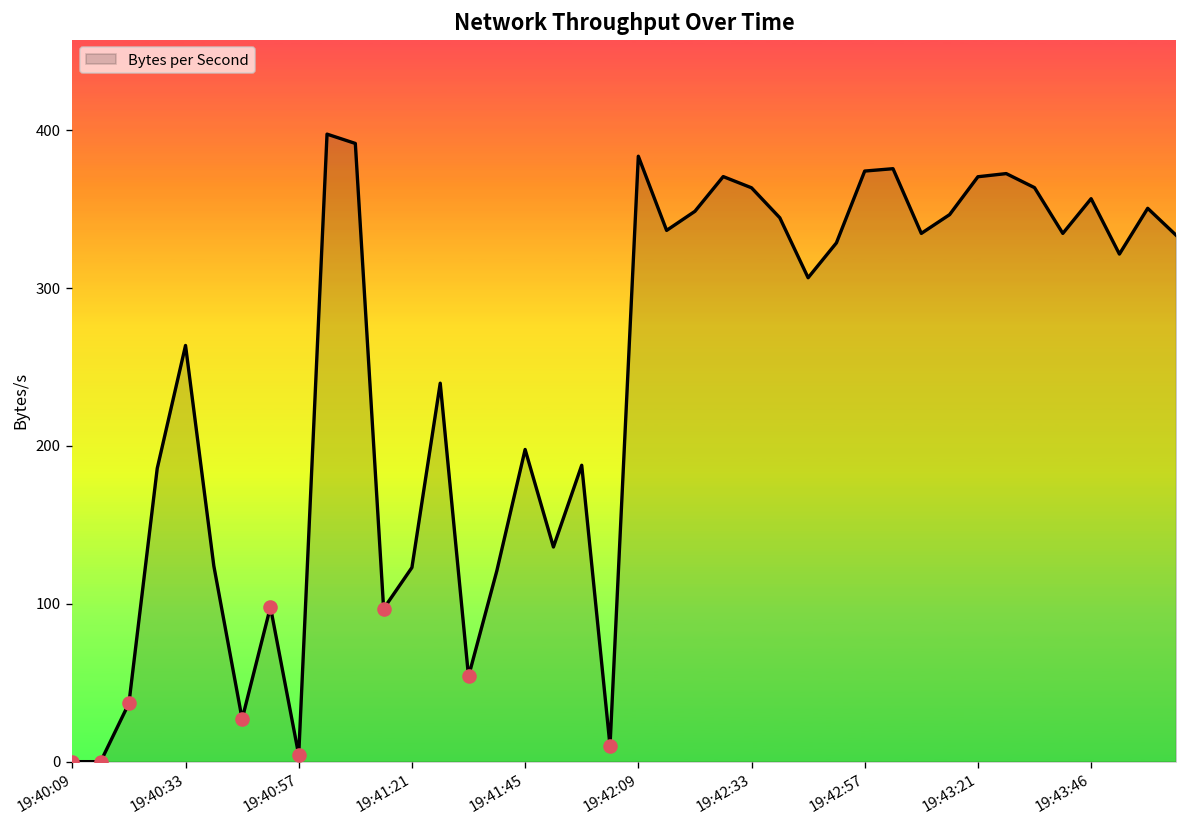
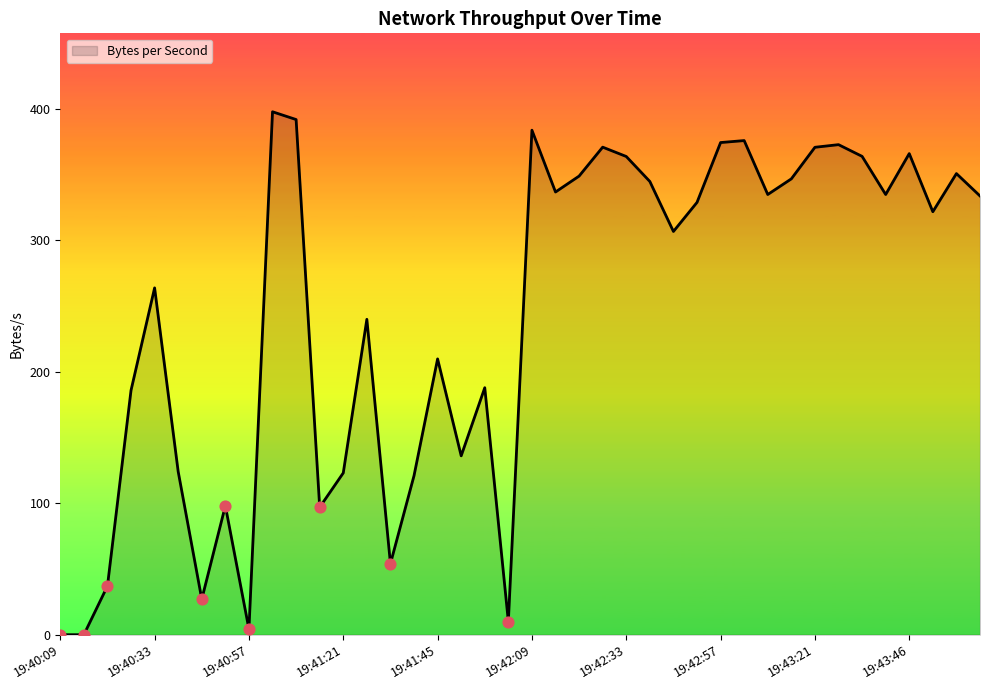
  {
    "Bytes per Second": {
      "19:40:33": 264,
      "19:41:21": 123,
-     "19:41:45": 198,
+     "19:41:45": 210,
      "19:42:09": 384,
      "19:42:33": 364,
      "19:42:57": 374,
      "19:43:21": 371,
-     "19:43:46": 357
+     "19:43:46": 366
    }
  }
